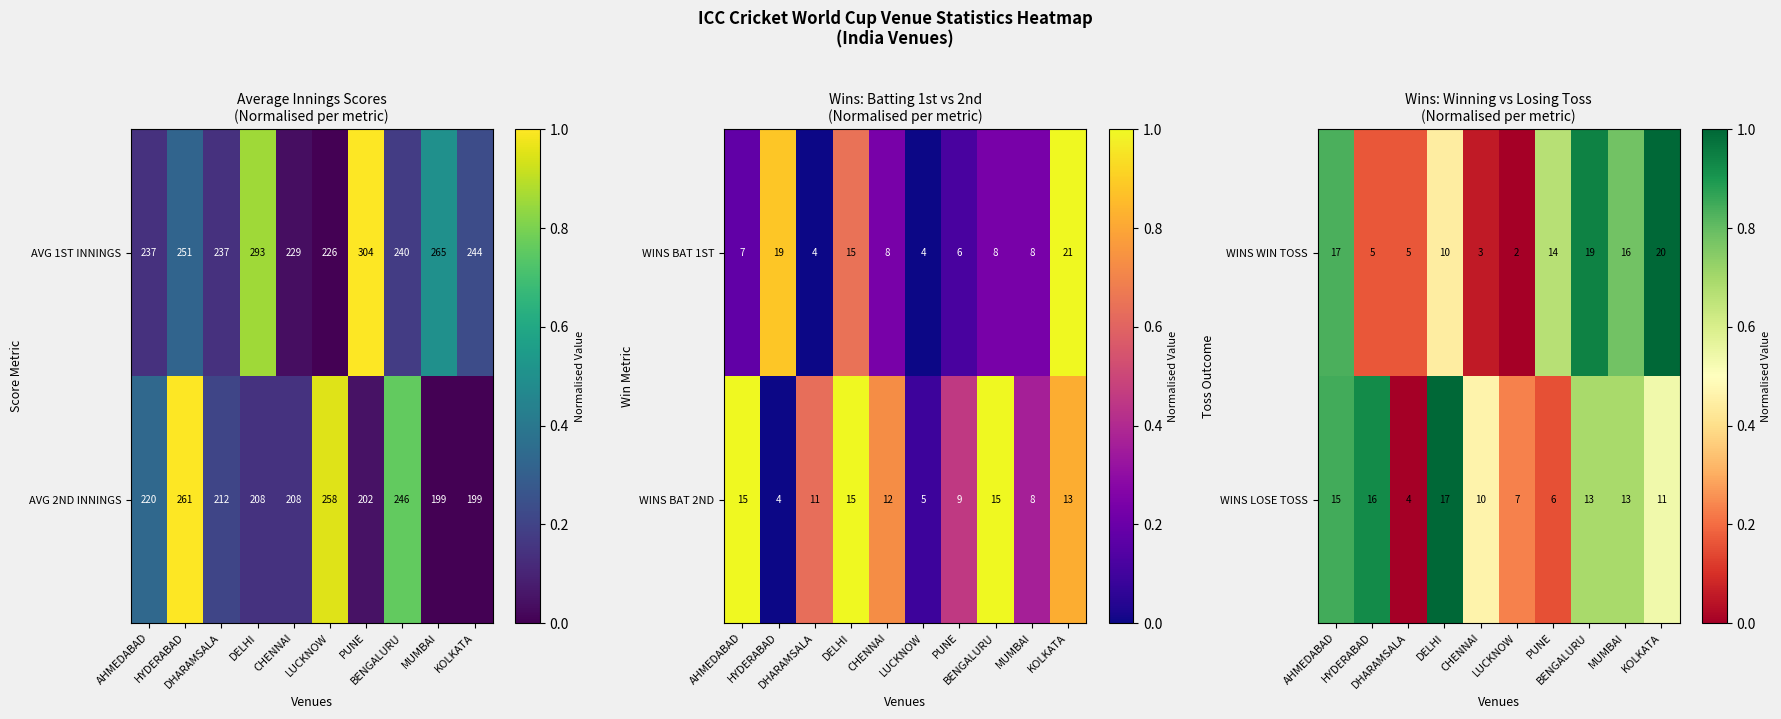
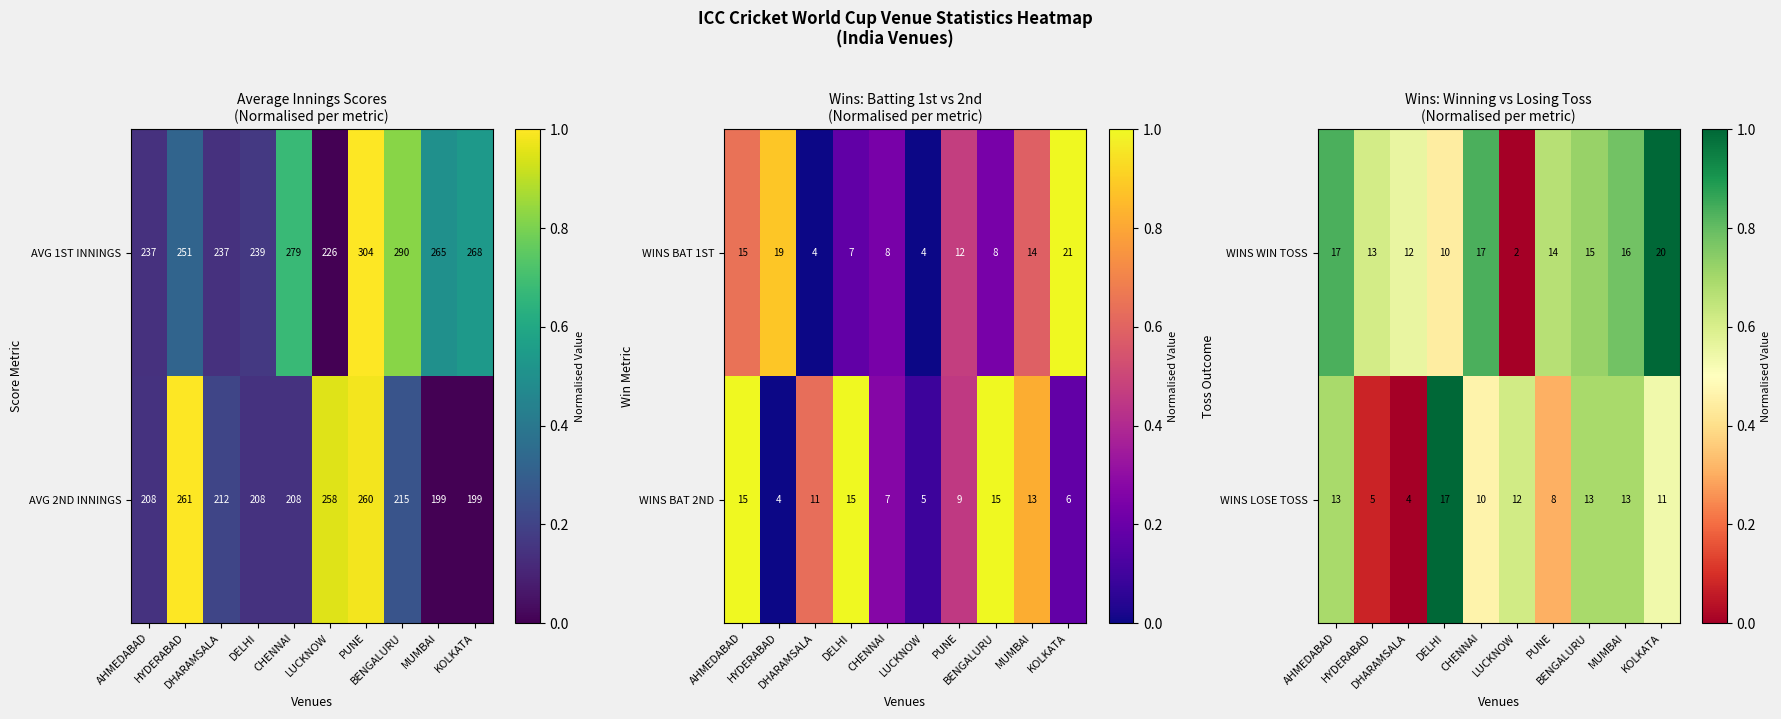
  {
    "Average Innings Scores (Normalised per metric)": {
      "AVG 1ST INNINGS": {
        "AHMEDABAD": 237,
        "HYDERABAD": 251,
        "DHARAMSALA": 237,
-       "DELHI": 293,
-       "CHENNAI": 229,
+       "DELHI": 239,
+       "CHENNAI": 279,
        "LUCKNOW": 226,
        "PUNE": 304,
-       "BENGALURU": 240,
+       "BENGALURU": 290,
        "MUMBAI": 265,
-       "KOLKATA": 244
+       "KOLKATA": 268
      },
      "AVG 2ND INNINGS": {
-       "AHMEDABAD": 220,
+       "AHMEDABAD": 208,
        "HYDERABAD": 261,
        "DHARAMSALA": 212,
        "DELHI": 208,
        "CHENNAI": 208,
        "LUCKNOW": 258,
-       "PUNE": 202,
-       "BENGALURU": 246,
+       "PUNE": 260,
+       "BENGALURU": 215,
        "MUMBAI": 199,
        "KOLKATA": 199
      }
    },
    "Wins: Batting 1st vs 2nd (Normalised per metric)": {
      "WINS BAT 1ST": {
-       "AHMEDABAD": 7,
+       "AHMEDABAD": 15,
        "HYDERABAD": 19,
        "DHARAMSALA": 4,
-       "DELHI": 15,
+       "DELHI": 7,
        "CHENNAI": 8,
        "LUCKNOW": 4,
-       "PUNE": 6,
+       "PUNE": 12,
        "BENGALURU": 8,
-       "MUMBAI": 8,
+       "MUMBAI": 14,
        "KOLKATA": 21
      },
      "WINS BAT 2ND": {
        "AHMEDABAD": 15,
        "HYDERABAD": 4,
        "DHARAMSALA": 11,
        "DELHI": 15,
-       "CHENNAI": 12,
+       "CHENNAI": 7,
        "LUCKNOW": 5,
        "PUNE": 9,
        "BENGALURU": 15,
-       "MUMBAI": 8,
-       "KOLKATA": 13
+       "MUMBAI": 13,
+       "KOLKATA": 6
      }
    },
    "Wins: Winning vs Losing Toss (Normalised per metric)": {
      "WINS WIN TOSS": {
        "AHMEDABAD": 17,
-       "HYDERABAD": 5,
-       "DHARAMSALA": 5,
+       "HYDERABAD": 13,
+       "DHARAMSALA": 12,
        "DELHI": 10,
-       "CHENNAI": 3,
+       "CHENNAI": 17,
        "LUCKNOW": 2,
        "PUNE": 14,
-       "BENGALURU": 19,
+       "BENGALURU": 15,
        "MUMBAI": 16,
        "KOLKATA": 20
      },
      "WINS LOSE TOSS": {
-       "AHMEDABAD": 15,
-       "HYDERABAD": 16,
+       "AHMEDABAD": 13,
+       "HYDERABAD": 5,
        "DHARAMSALA": 4,
        "DELHI": 17,
        "CHENNAI": 10,
-       "LUCKNOW": 7,
-       "PUNE": 6,
+       "LUCKNOW": 12,
+       "PUNE": 8,
        "BENGALURU": 13,
        "MUMBAI": 13,
        "KOLKATA": 11
      }
    }
  }
